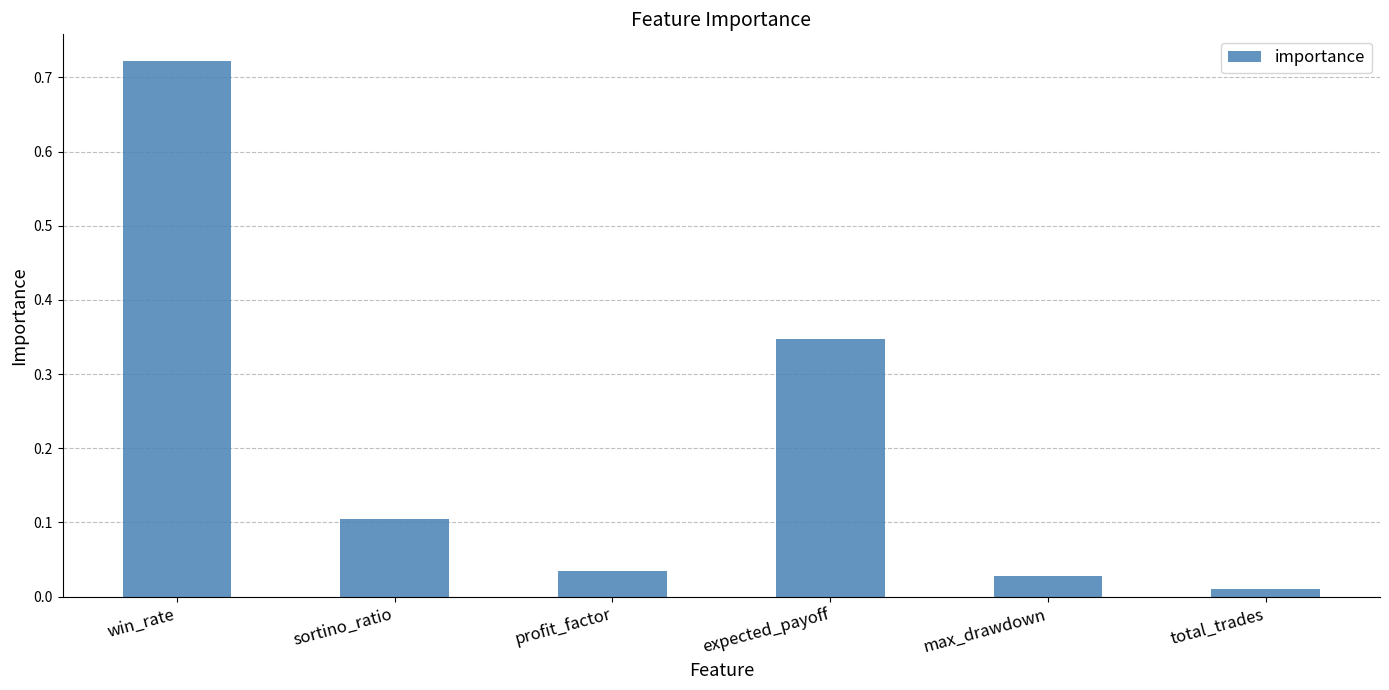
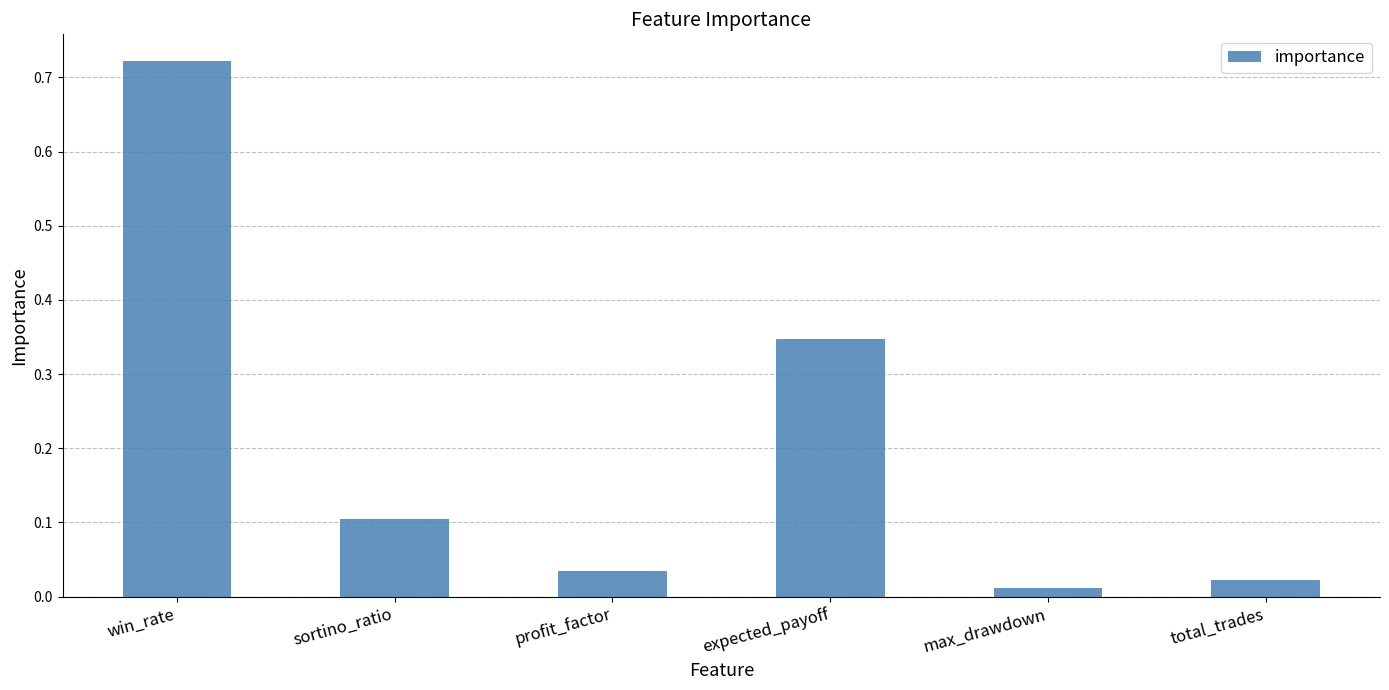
  {
    "win_rate": 0.72,
    "sortino_ratio": 0.10,
    "profit_factor": 0.03,
    "expected_payoff": 0.35,
-   "max_drawdown": 0.03,
-   "total_trades": 0.01
+   "max_drawdown": 0.01,
+   "total_trades": 0.02
  }
